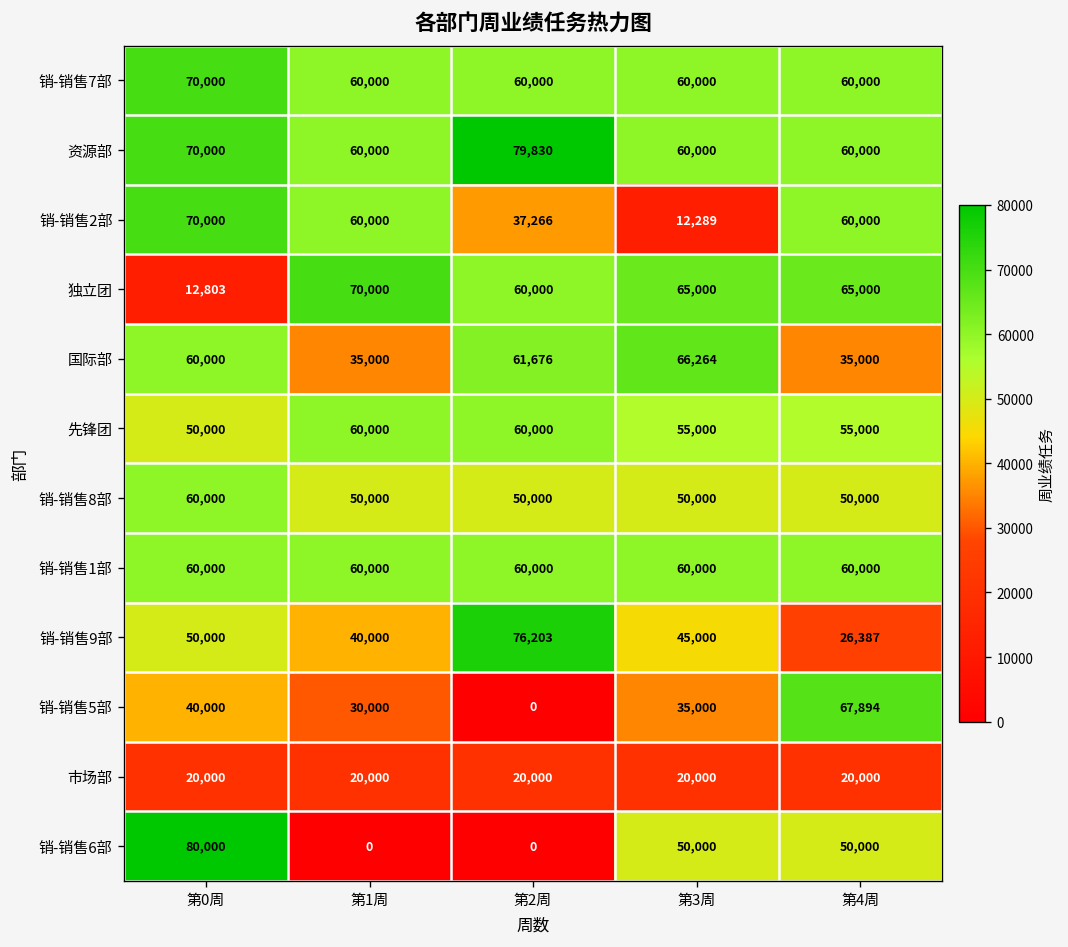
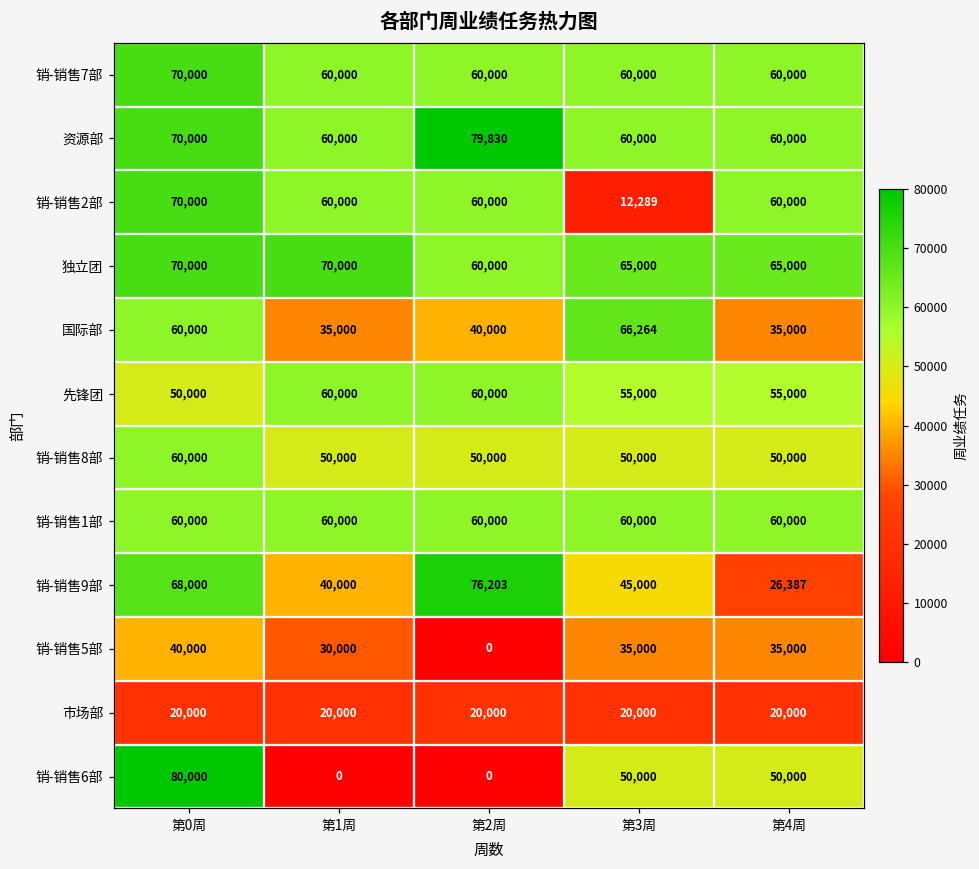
  {
    "销-销售7部": {
      "第0周": "70,000",
      "第1周": "60,000",
      "第2周": "60,000",
      "第3周": "60,000",
      "第4周": "60,000"
    },
    "资源部": {
      "第0周": "70,000",
      "第1周": "60,000",
      "第2周": "79,830",
      "第3周": "60,000",
      "第4周": "60,000"
    },
    "销-销售2部": {
      "第0周": "70,000",
      "第1周": "60,000",
-     "第2周": "37,266",
+     "第2周": "60,000",
      "第3周": "12,289",
      "第4周": "60,000"
    },
    "独立团": {
-     "第0周": "12,803",
+     "第0周": "70,000",
      "第1周": "70,000",
      "第2周": "60,000",
      "第3周": "65,000",
      "第4周": "65,000"
    },
    "国际部": {
      "第0周": "60,000",
      "第1周": "35,000",
-     "第2周": "61,676",
+     "第2周": "40,000",
      "第3周": "66,264",
      "第4周": "35,000"
    },
    "先锋团": {
      "第0周": "50,000",
      "第1周": "60,000",
      "第2周": "60,000",
      "第3周": "55,000",
      "第4周": "55,000"
    },
    "销-销售8部": {
      "第0周": "60,000",
      "第1周": "50,000",
      "第2周": "50,000",
      "第3周": "50,000",
      "第4周": "50,000"
    },
    "销-销售1部": {
      "第0周": "60,000",
      "第1周": "60,000",
      "第2周": "60,000",
      "第3周": "60,000",
      "第4周": "60,000"
    },
    "销-销售9部": {
-     "第0周": "50,000",
+     "第0周": "68,000",
      "第1周": "40,000",
      "第2周": "76,203",
      "第3周": "45,000",
      "第4周": "26,387"
    },
    "销-销售5部": {
      "第0周": "40,000",
      "第1周": "30,000",
      "第2周": "0",
      "第3周": "35,000",
-     "第4周": "67,894"
+     "第4周": "35,000"
    },
    "市场部": {
      "第0周": "20,000",
      "第1周": "20,000",
      "第2周": "20,000",
      "第3周": "20,000",
      "第4周": "20,000"
    },
    "销-销售6部": {
      "第0周": "80,000",
      "第1周": "0",
      "第2周": "0",
      "第3周": "50,000",
      "第4周": "50,000"
    }
  }
